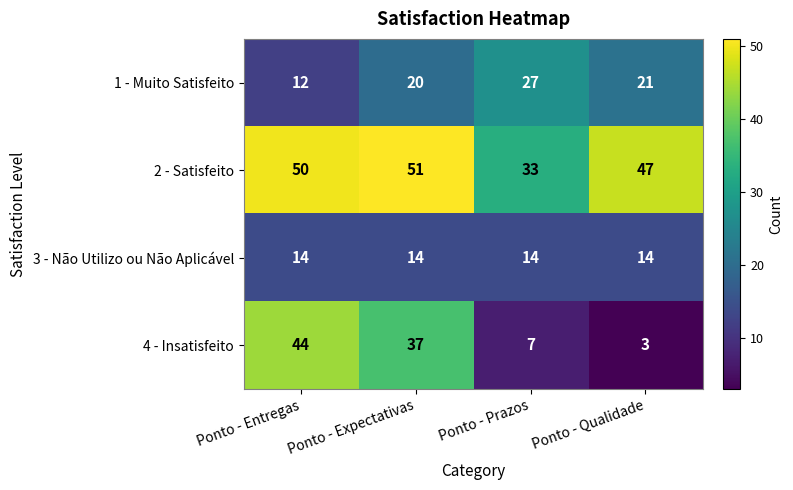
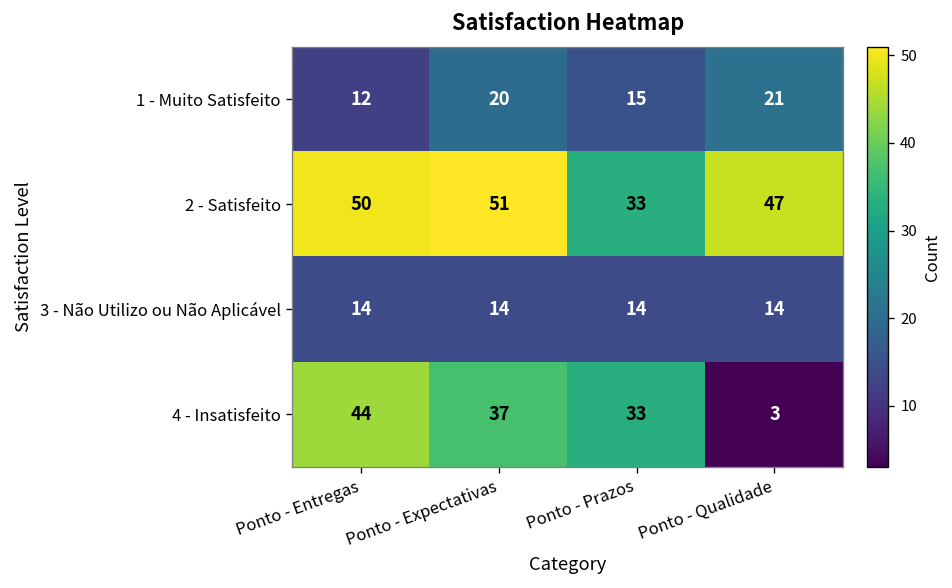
  {
    "1 - Muito Satisfeito": {
      "Ponto - Entregas": 12,
      "Ponto - Expectativas": 20,
-     "Ponto - Prazos": 27,
+     "Ponto - Prazos": 15,
      "Ponto - Qualidade": 21
    },
    "2 - Satisfeito": {
      "Ponto - Entregas": 50,
      "Ponto - Expectativas": 51,
      "Ponto - Prazos": 33,
      "Ponto - Qualidade": 47
    },
    "3 - Não Utilizo ou Não Aplicável": {
      "Ponto - Entregas": 14,
      "Ponto - Expectativas": 14,
      "Ponto - Prazos": 14,
      "Ponto - Qualidade": 14
    },
    "4 - Insatisfeito": {
      "Ponto - Entregas": 44,
      "Ponto - Expectativas": 37,
-     "Ponto - Prazos": 7,
+     "Ponto - Prazos": 33,
      "Ponto - Qualidade": 3
    }
  }
